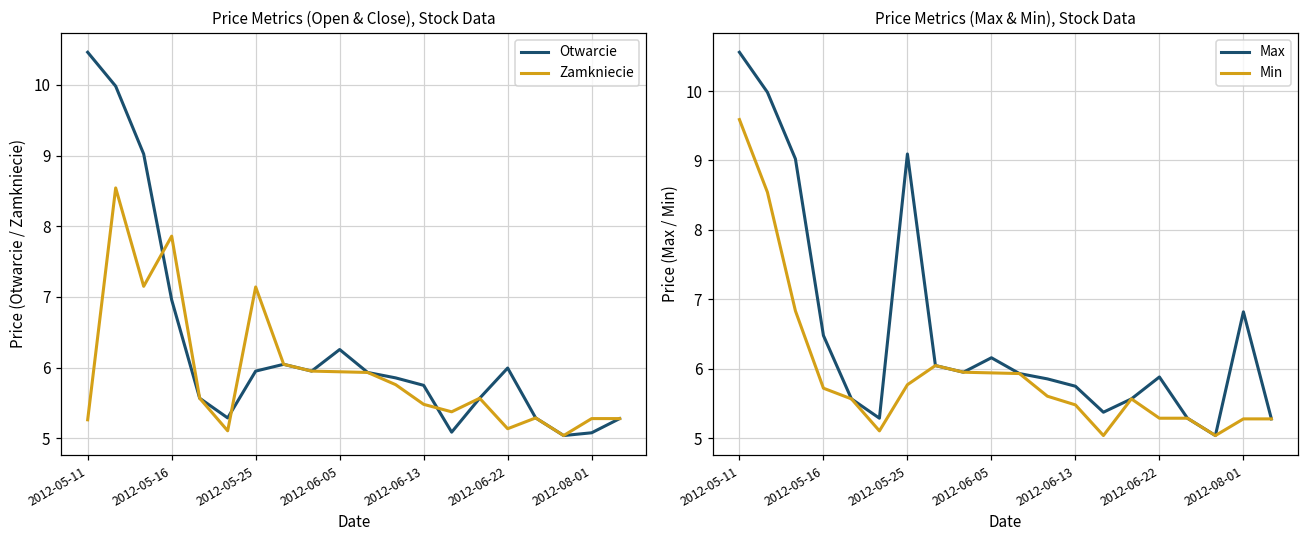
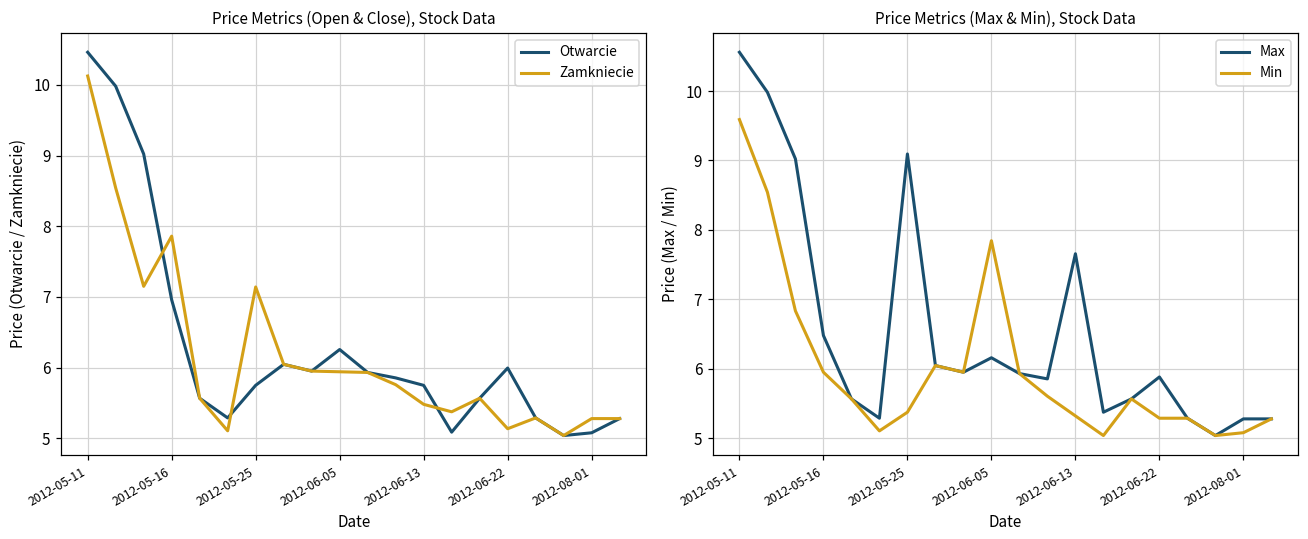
  {
    "Price Metrics (Open & Close), Stock Data": {
      "Otwarcie": {
        "2012-05-11": 10.5,
        "2012-05-16": 7.0,
-       "2012-05-25": 6.0,
+       "2012-05-25": 5.8,
        "2012-06-05": 6.3,
        "2012-06-13": 5.7,
        "2012-06-22": 6.0,
        "2012-08-01": 5.1
      },
      "Zamkniecie": {
-       "2012-05-11": 5.3,
+       "2012-05-11": 10.1,
        "2012-05-16": 7.9,
        "2012-05-25": 7.1,
        "2012-06-05": 5.9,
        "2012-06-13": 5.5,
        "2012-06-22": 5.1,
        "2012-08-01": 5.3
      }
    },
    "Price Metrics (Max & Min), Stock Data": {
      "Max": {
        "2012-05-11": 10.6,
        "2012-05-16": 6.5,
        "2012-05-25": 9.1,
        "2012-06-05": 6.2,
-       "2012-06-13": 5.7,
+       "2012-06-13": 7.7,
        "2012-06-22": 5.9,
-       "2012-08-01": 6.8
+       "2012-08-01": 5.3
      },
      "Min": {
        "2012-05-11": 9.6,
-       "2012-05-16": 5.7,
-       "2012-05-25": 5.8,
-       "2012-06-05": 5.9,
-       "2012-06-13": 5.5,
+       "2012-05-16": 6.0,
+       "2012-05-25": 5.4,
+       "2012-06-05": 7.8,
+       "2012-06-13": 5.3,
        "2012-06-22": 5.3,
-       "2012-08-01": 5.3
+       "2012-08-01": 5.1
      }
    }
  }
